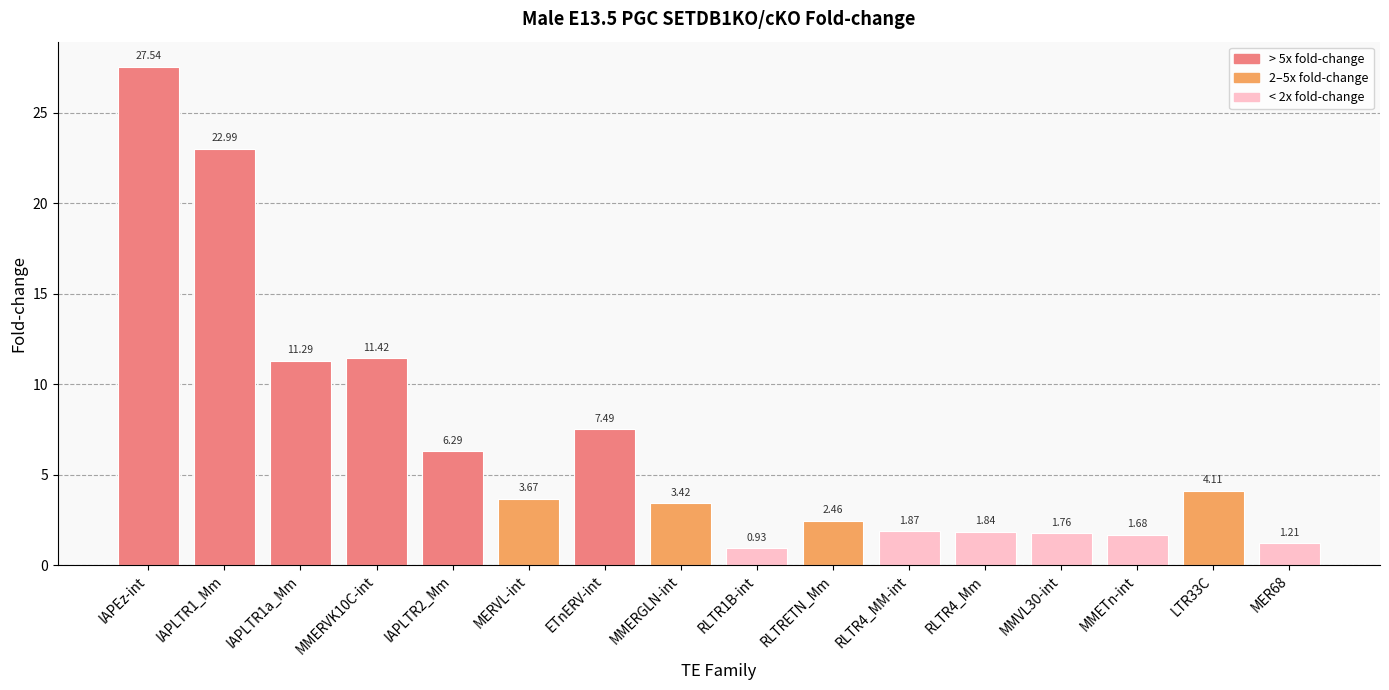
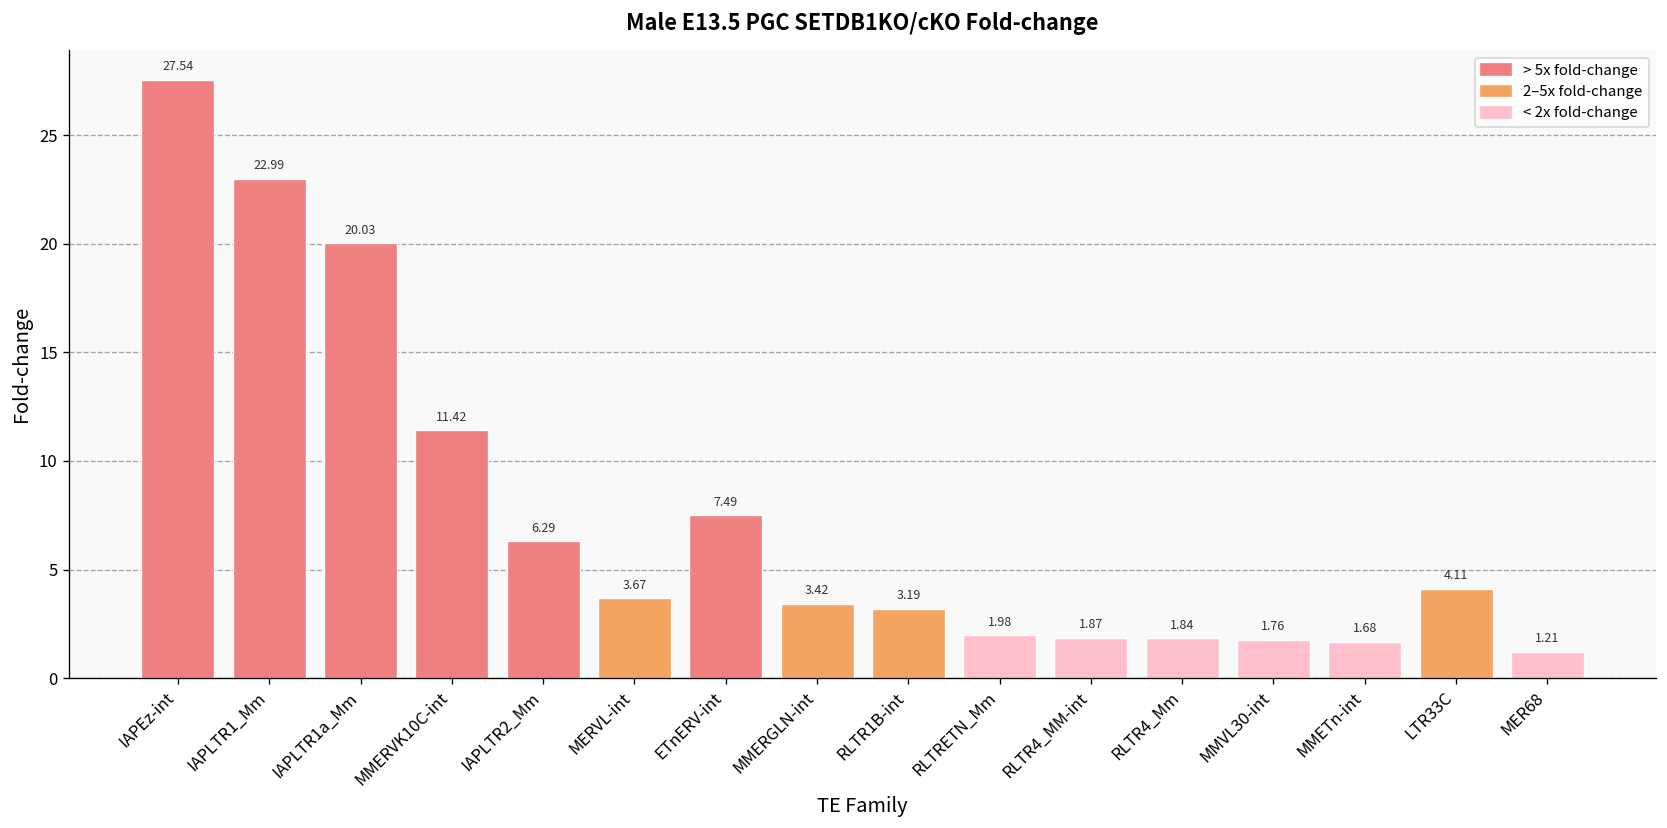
  {
    "IAPEz-int": 27.54,
    "IAPLTR1_Mm": 22.99,
-   "IAPLTR1a_Mm": 11.29,
+   "IAPLTR1a_Mm": 20.03,
    "MMERVK10C-int": 11.42,
    "IAPLTR2_Mm": 6.29,
    "MERVL-int": 3.67,
    "ETnERV-int": 7.49,
    "MMERGLN-int": 3.42,
-   "RLTR1B-int": 0.93,
-   "RLTRETN_Mm": 2.46,
+   "RLTR1B-int": 3.19,
+   "RLTRETN_Mm": 1.98,
    "RLTR4_MM-int": 1.87,
    "RLTR4_Mm": 1.84,
    "MMVL30-int": 1.76,
    "MMETn-int": 1.68,
    "LTR33C": 4.11,
    "MER68": 1.21
  }
